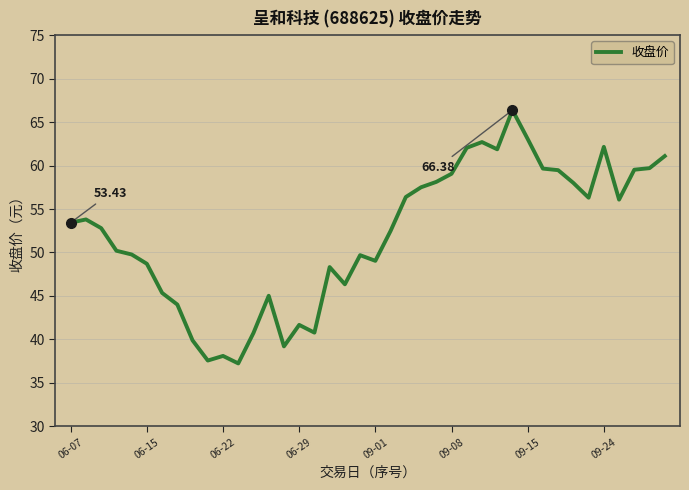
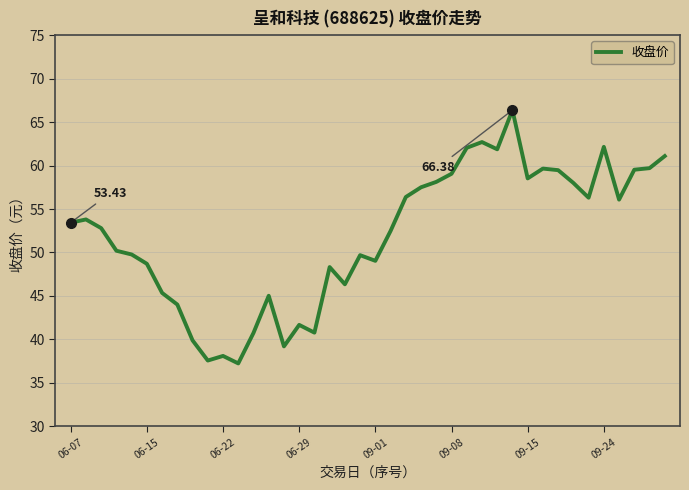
  {
    "收盘价": {
      "06-15": 49,
      "06-22": 38,
      "06-29": 42,
      "09-01": 49,
-     "09-15": 63,
+     "09-15": 59,
      "09-24": 62
    }
  }
